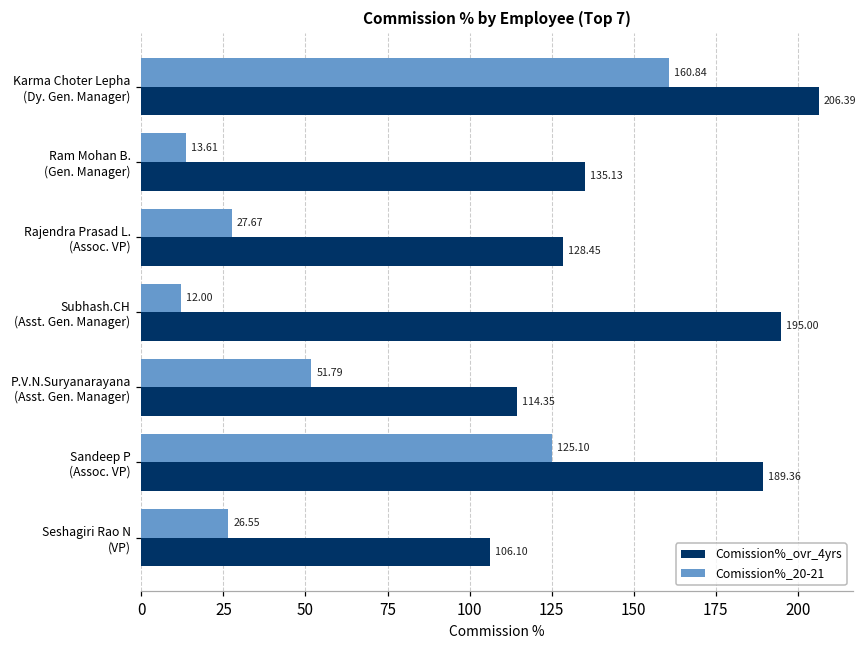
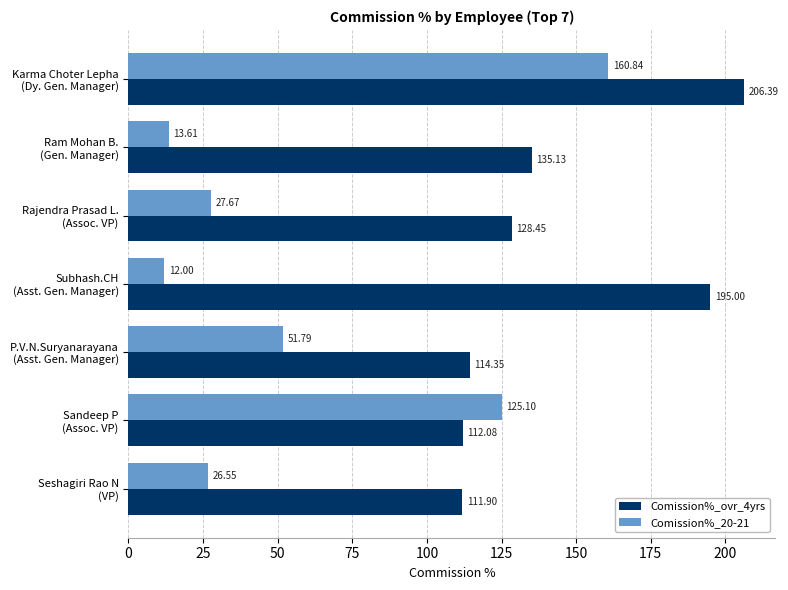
  {
    "Comission%_ovr_4yrs": {
      "Karma Choter Lepha (Dy. Gen. Manager)": 206.39,
      "Ram Mohan B. (Gen. Manager)": 135.13,
      "Rajendra Prasad L. (Assoc. VP)": 128.45,
      "Subhash.CH (Asst. Gen. Manager)": 195.00,
      "P.V.N.Suryanarayana (Asst. Gen. Manager)": 114.35,
-     "Sandeep P (Assoc. VP)": 189.36,
-     "Seshagiri Rao N (VP)": 106.10
+     "Sandeep P (Assoc. VP)": 112.08,
+     "Seshagiri Rao N (VP)": 111.90
    },
    "Comission%_20-21": {
      "Karma Choter Lepha (Dy. Gen. Manager)": 160.84,
      "Ram Mohan B. (Gen. Manager)": 13.61,
      "Rajendra Prasad L. (Assoc. VP)": 27.67,
      "Subhash.CH (Asst. Gen. Manager)": 12.00,
      "P.V.N.Suryanarayana (Asst. Gen. Manager)": 51.79,
      "Sandeep P (Assoc. VP)": 125.10,
      "Seshagiri Rao N (VP)": 26.55
    }
  }
